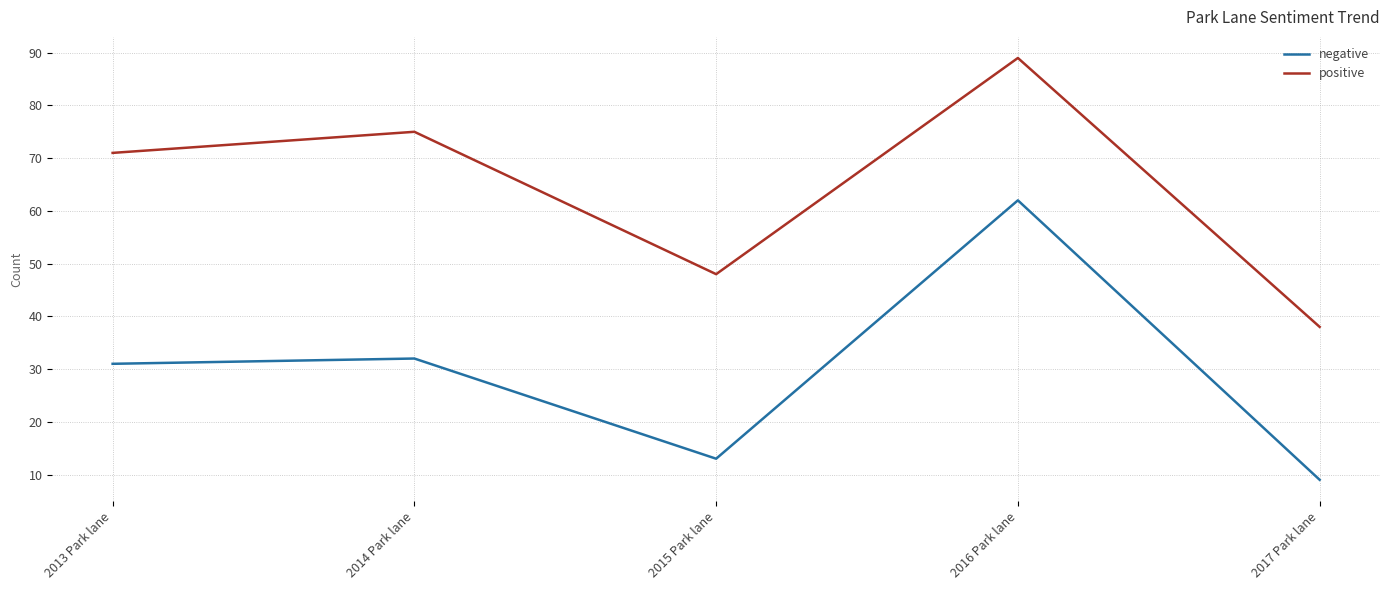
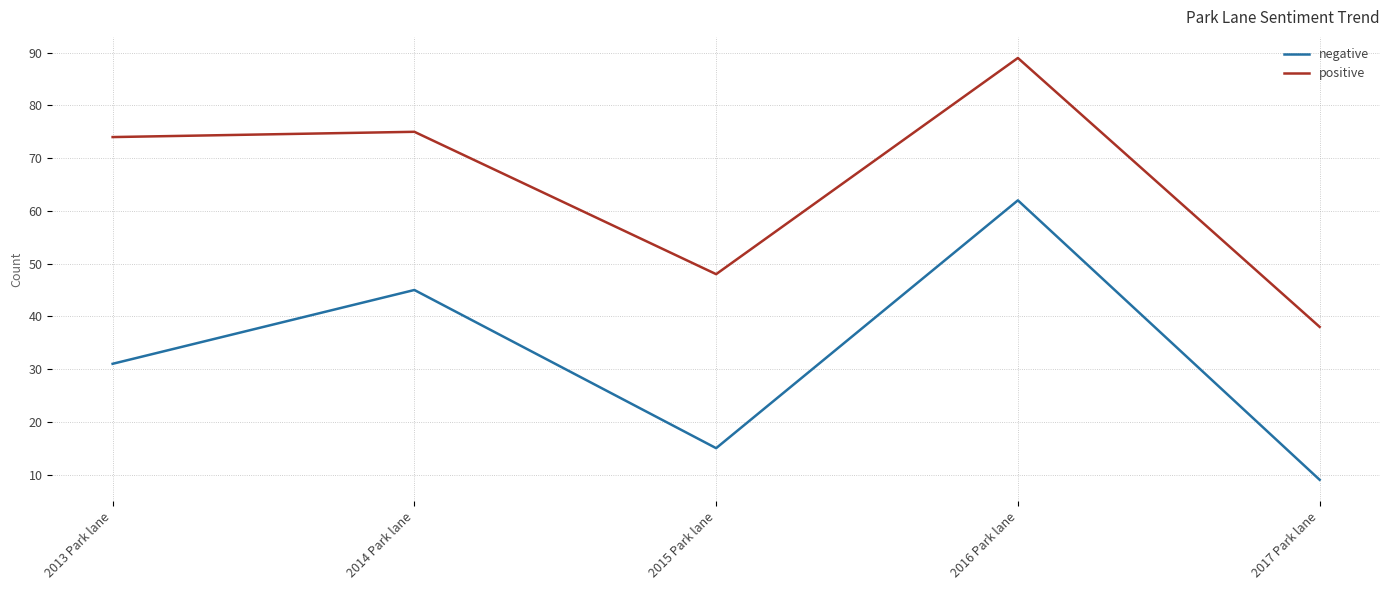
  {
    "negative": {
      "2013 Park lane": 31,
-     "2014 Park lane": 32,
-     "2015 Park lane": 13,
+     "2014 Park lane": 45,
+     "2015 Park lane": 15,
      "2016 Park lane": 62,
      "2017 Park lane": 9
    },
    "positive": {
-     "2013 Park lane": 71,
+     "2013 Park lane": 74,
      "2014 Park lane": 75,
      "2015 Park lane": 48,
      "2016 Park lane": 89,
      "2017 Park lane": 38
    }
  }
